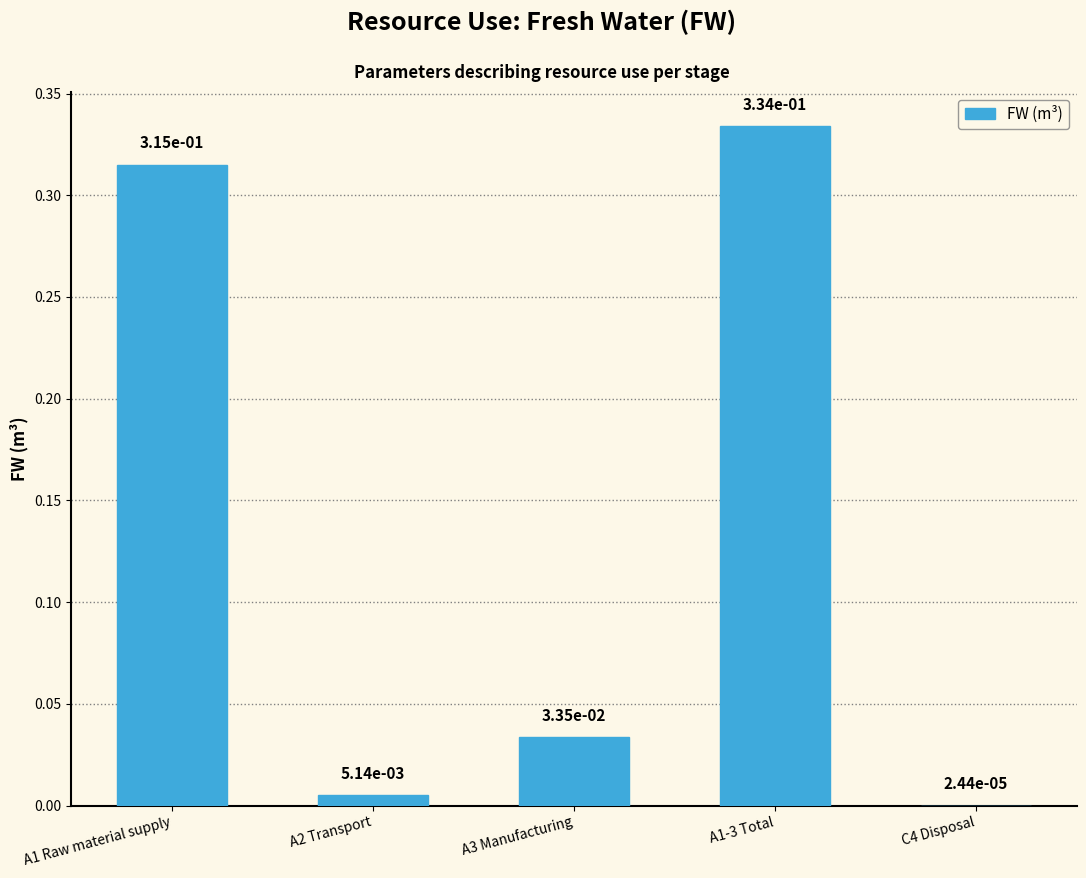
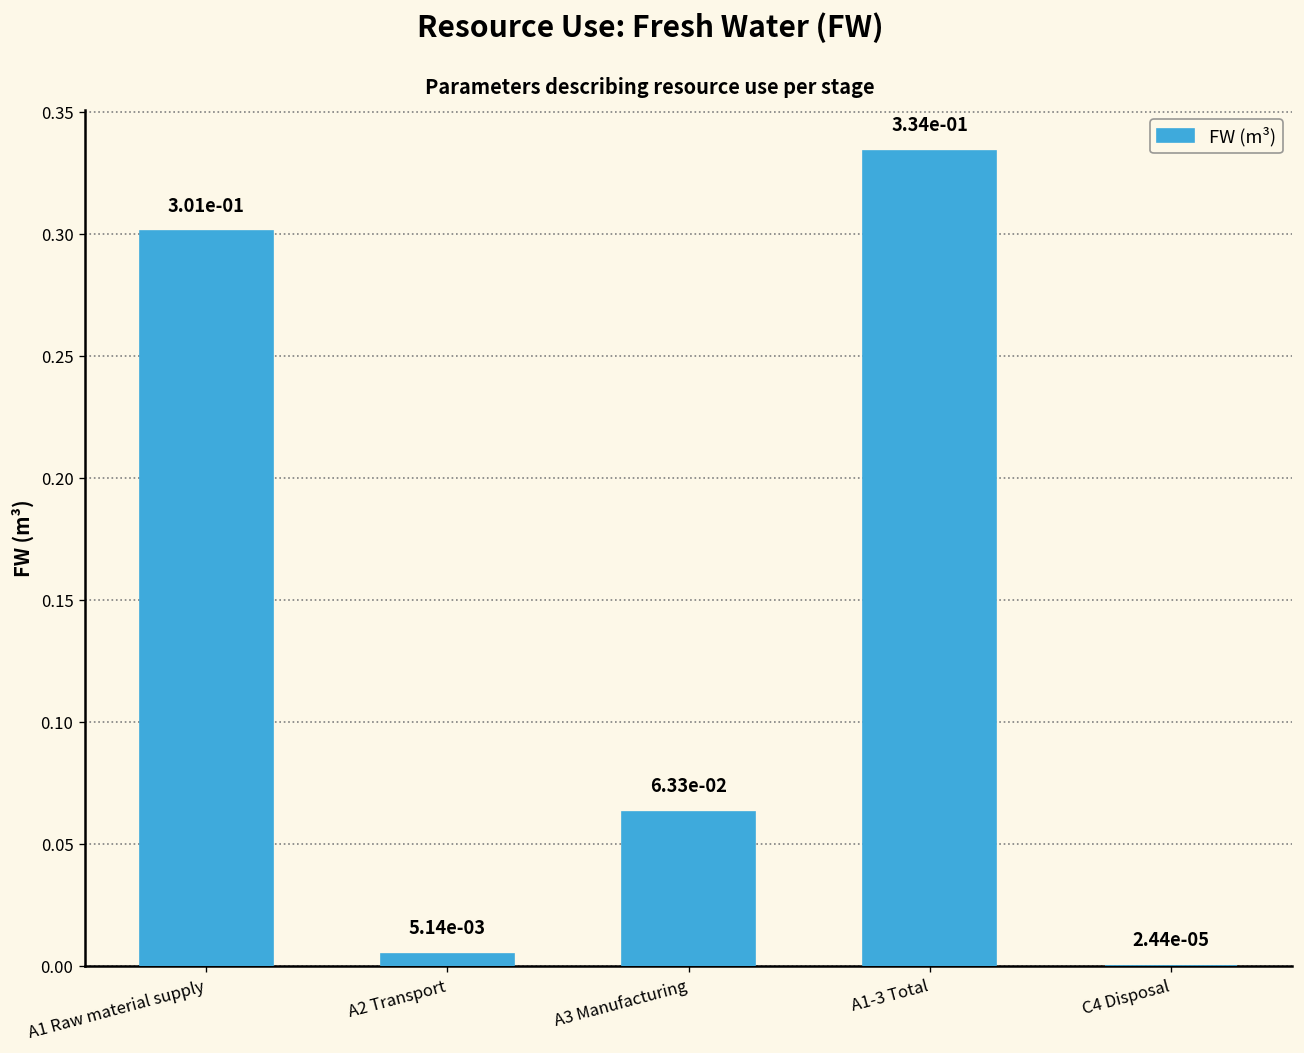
  {
-   "A1 Raw material supply": "3.15e-01",
+   "A1 Raw material supply": "3.01e-01",
    "A2 Transport": "5.14e-03",
-   "A3 Manufacturing": "3.35e-02",
+   "A3 Manufacturing": "6.33e-02",
    "A1-3 Total": "3.34e-01",
    "C4 Disposal": "2.44e-05"
  }
